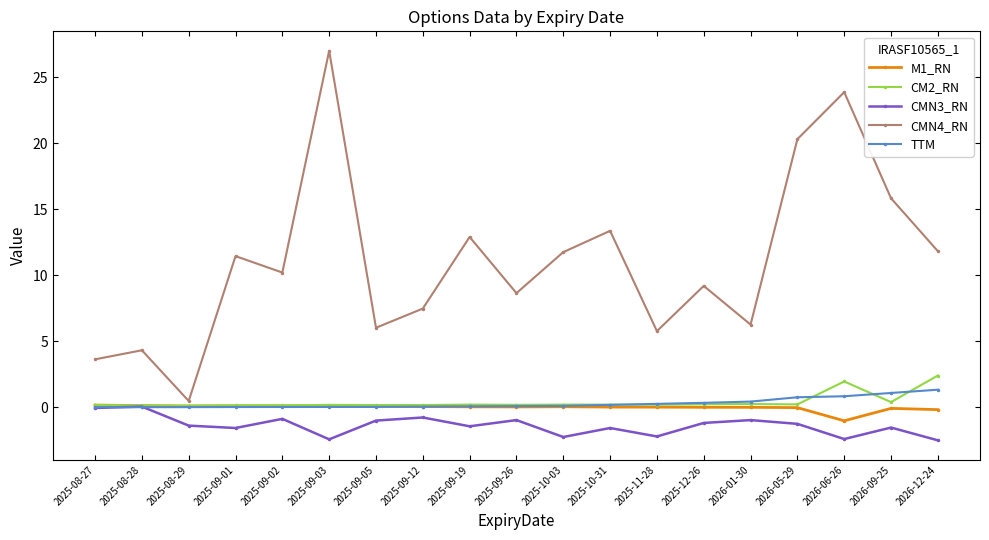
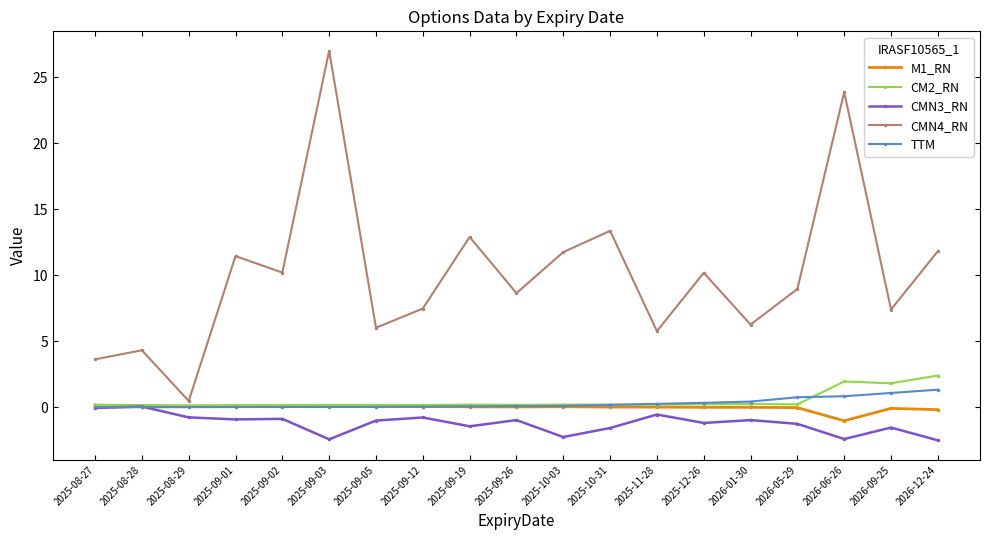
  {
    "M1_RN": {
      "2025-12-26": 0.0,
      "2026-01-30": 0.0,
      "2026-05-29": 0.0,
      "2026-06-26": -1.0,
      "2026-09-25": -0.1,
      "2026-12-24": -0.2
    },
    "CM2_RN": {
      "2026-05-29": 0.2,
      "2026-06-26": 2.0,
-     "2026-09-25": 0.4,
+     "2026-09-25": 1.8,
      "2026-12-24": 2.4
    },
    "CMN3_RN": {
-     "2025-08-29": -1.4,
-     "2025-09-01": -1.6,
+     "2025-08-29": -0.8,
+     "2025-09-01": -0.9,
      "2025-09-02": -0.9,
      "2025-09-03": -2.4,
      "2025-09-05": -1.0,
      "2025-09-12": -0.8,
      "2025-09-19": -1.4,
      "2025-09-26": -1.0,
      "2025-10-03": -2.3,
      "2025-10-31": -1.6,
-     "2025-11-28": -2.2,
+     "2025-11-28": -0.5,
      "2025-12-26": -1.2,
      "2026-01-30": -1.0,
      "2026-05-29": -1.3,
      "2026-06-26": -2.4,
      "2026-09-25": -1.5,
      "2026-12-24": -2.5
    },
    "CMN4_RN": {
      "2025-08-27": 3.6,
      "2025-08-28": 4.3,
      "2025-08-29": 0.5,
      "2025-09-01": 11.4,
      "2025-09-02": 10.2,
      "2025-09-03": 27.0,
      "2025-09-05": 6.0,
      "2025-09-12": 7.5,
      "2025-09-19": 12.9,
      "2025-09-26": 8.6,
      "2025-10-03": 11.7,
      "2025-10-31": 13.4,
      "2025-11-28": 5.8,
-     "2025-12-26": 9.2,
+     "2025-12-26": 10.2,
      "2026-01-30": 6.3,
-     "2026-05-29": 20.3,
+     "2026-05-29": 9.0,
      "2026-06-26": 23.9,
-     "2026-09-25": 15.8,
+     "2026-09-25": 7.4,
      "2026-12-24": 11.8
    },
    "TTM": {
      "2026-05-29": 0.8,
      "2026-06-26": 0.8,
      "2026-09-25": 1.1,
      "2026-12-24": 1.3
    }
  }
